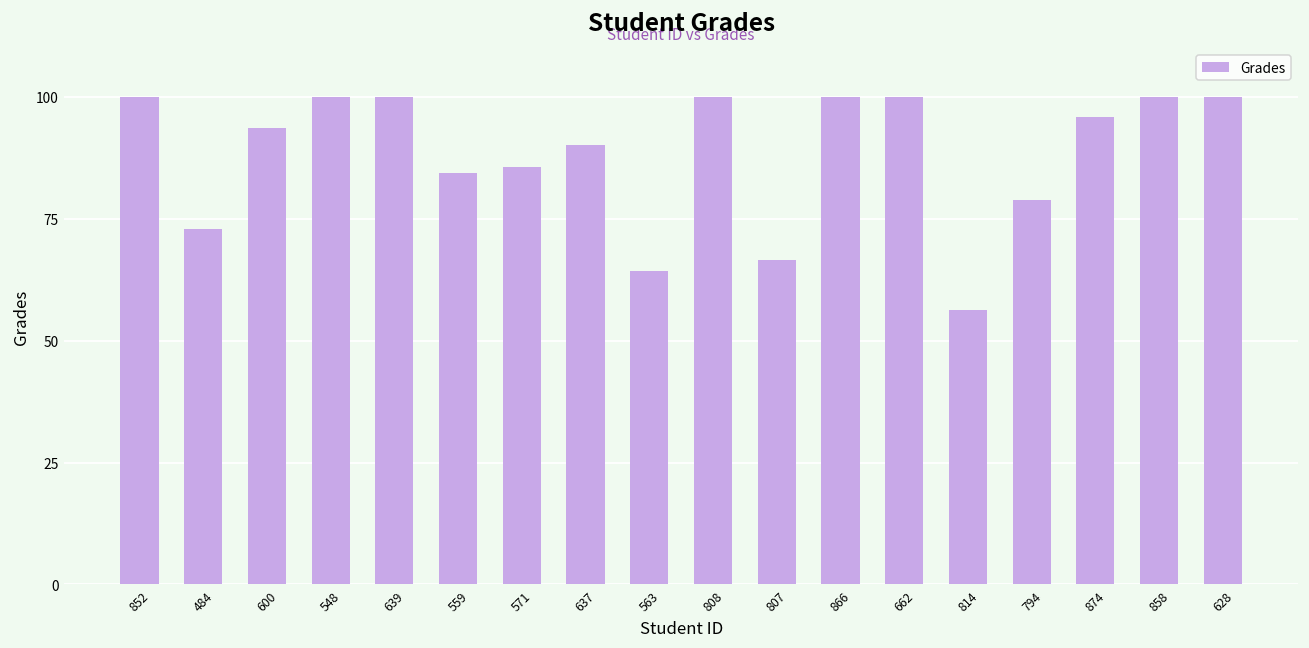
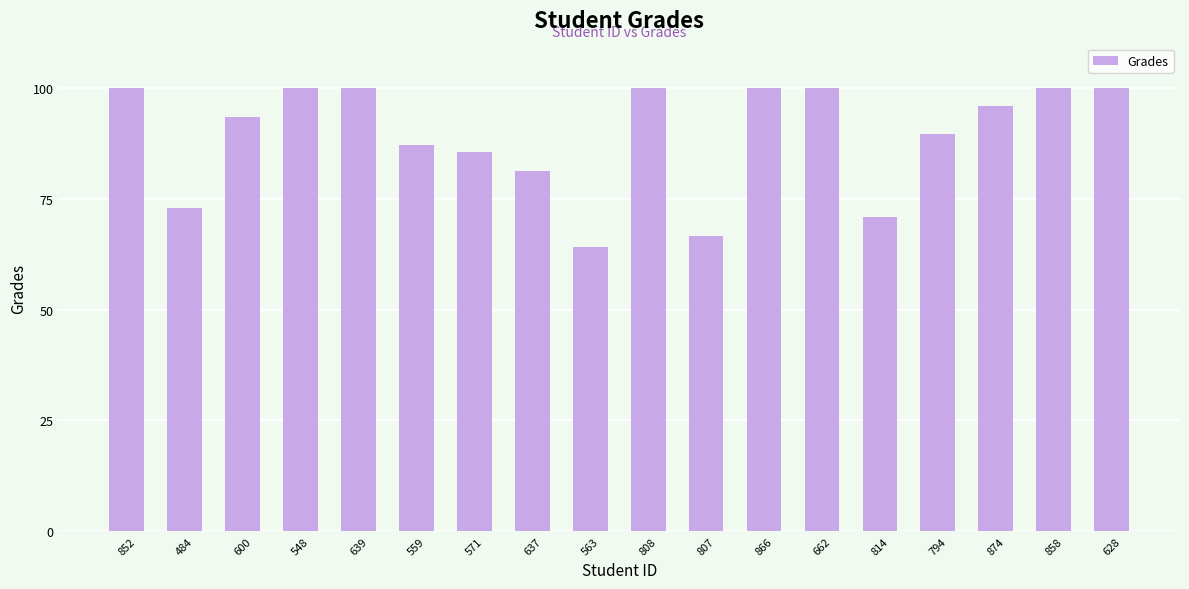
  {
    "852": 100,
    "484": 73,
    "600": 94,
    "548": 100,
    "639": 100,
-   "559": 84,
+   "559": 87,
    "571": 86,
-   "637": 90,
+   "637": 81,
    "563": 64,
    "808": 100,
    "807": 67,
    "866": 100,
    "662": 100,
-   "814": 56,
-   "794": 79,
+   "814": 71,
+   "794": 90,
    "874": 96,
    "858": 100,
    "628": 100
  }
